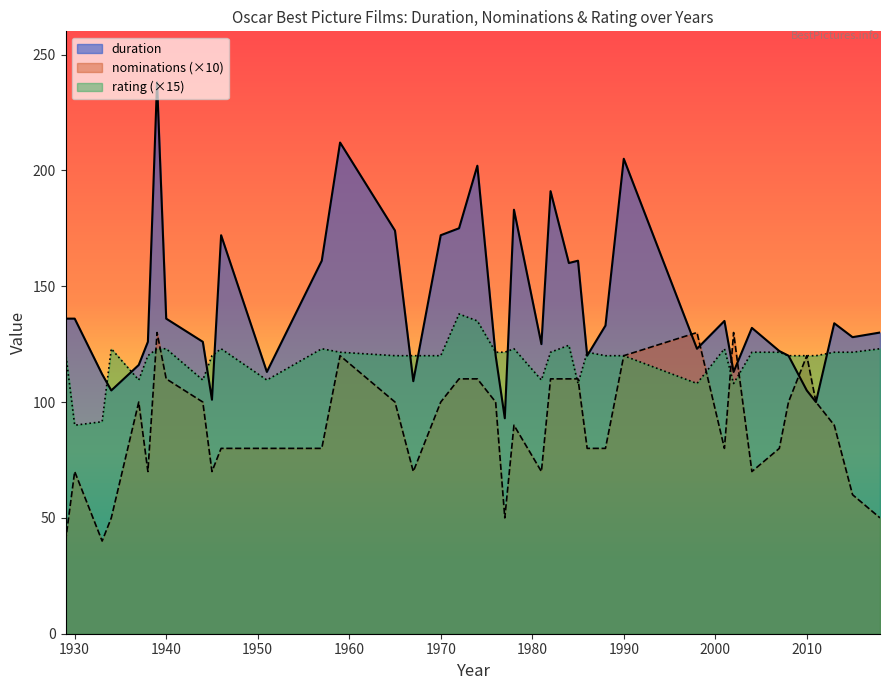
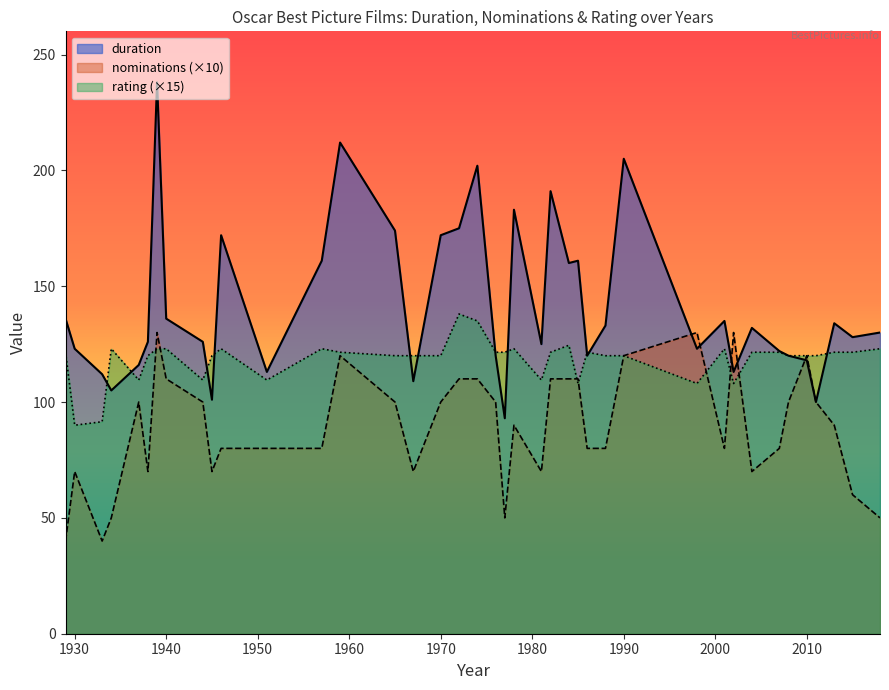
  {
    "duration": {
-     "1930": 136,
+     "1930": 123,
      "1940": 136,
      "1970": 172,
      "1990": 205,
-     "2010": 105
+     "2010": 118
    },
    "nominations (×10)": {
      "1930": 70,
      "1940": 110,
      "1970": 100
    },
    "rating (×15)": {
      "1930": 90,
      "1940": 123,
      "1970": 120
    }
  }
